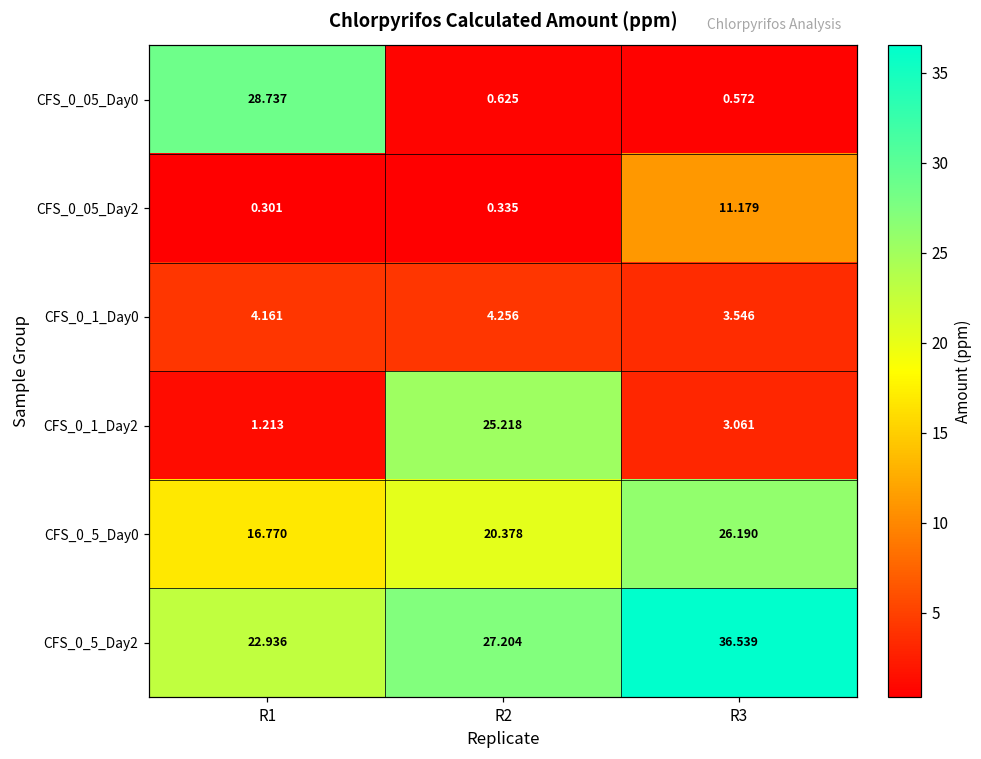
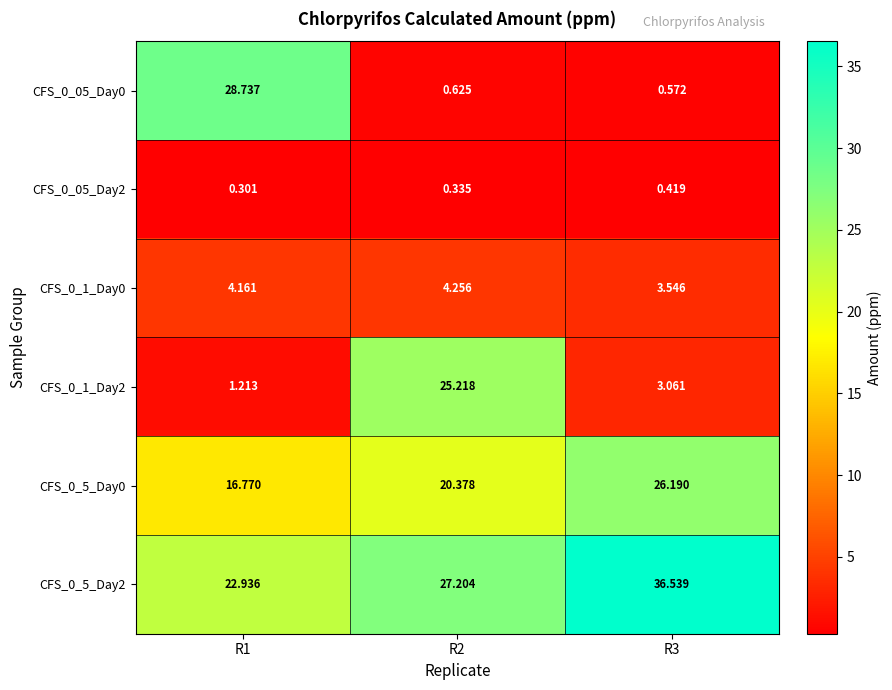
  {
    "CFS_0_05_Day0": {
      "R1": 28.737,
      "R2": 0.625,
      "R3": 0.572
    },
    "CFS_0_05_Day2": {
      "R1": 0.301,
      "R2": 0.335,
-     "R3": 11.179
+     "R3": 0.419
    },
    "CFS_0_1_Day0": {
      "R1": 4.161,
      "R2": 4.256,
      "R3": 3.546
    },
    "CFS_0_1_Day2": {
      "R1": 1.213,
      "R2": 25.218,
      "R3": 3.061
    },
    "CFS_0_5_Day0": {
      "R1": 16.770,
      "R2": 20.378,
      "R3": 26.190
    },
    "CFS_0_5_Day2": {
      "R1": 22.936,
      "R2": 27.204,
      "R3": 36.539
    }
  }
